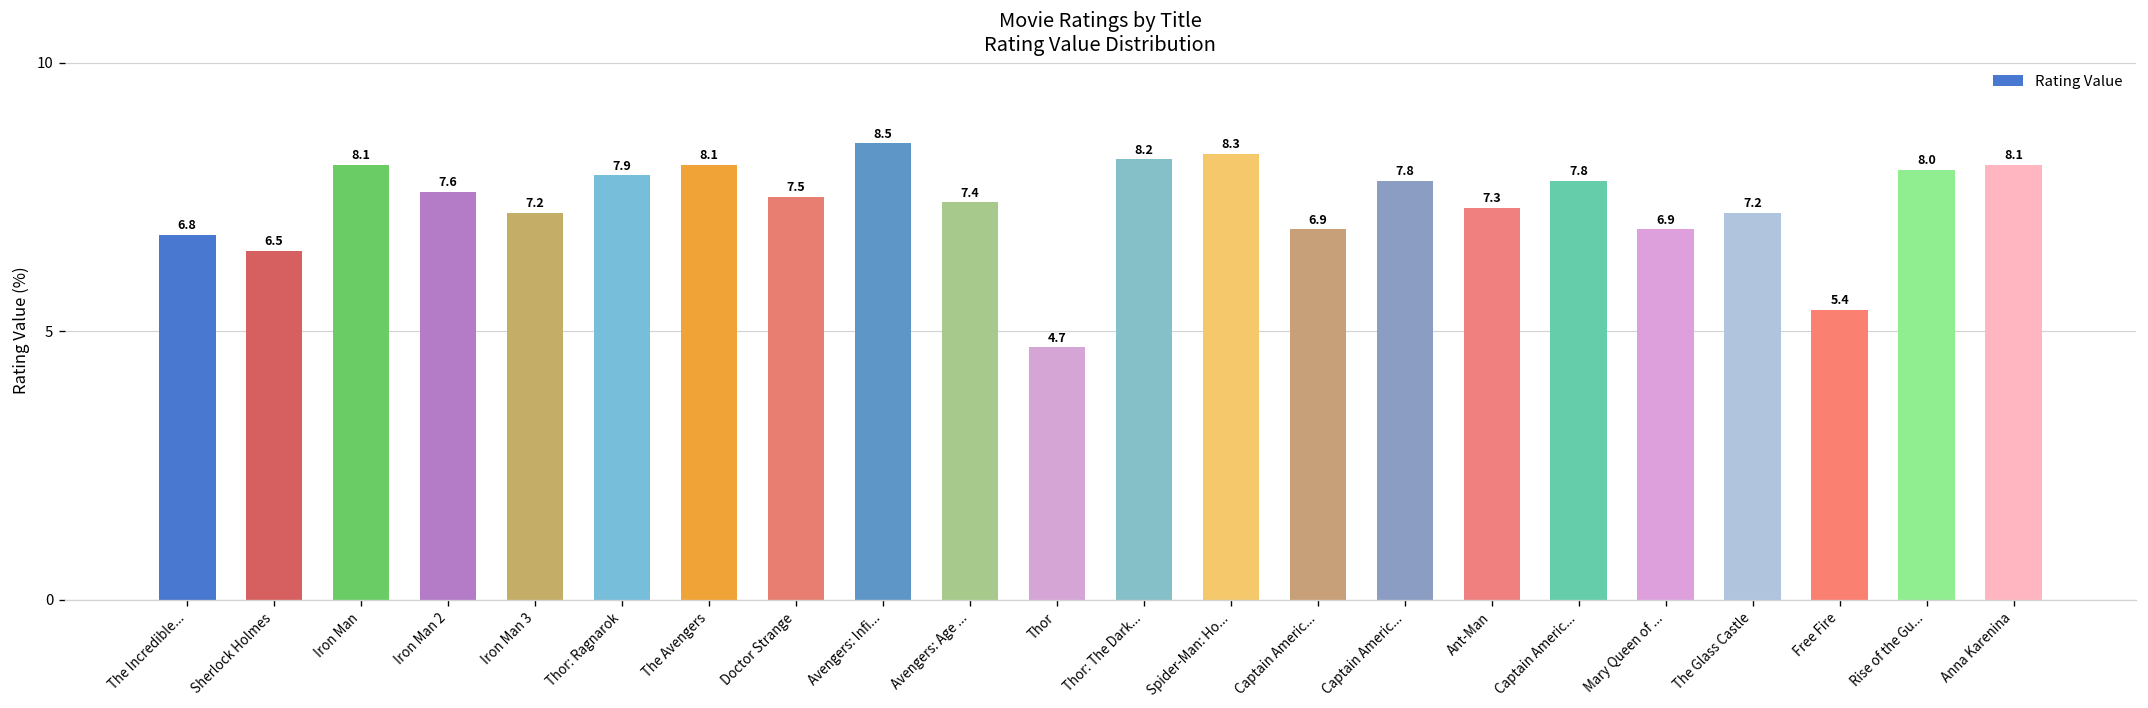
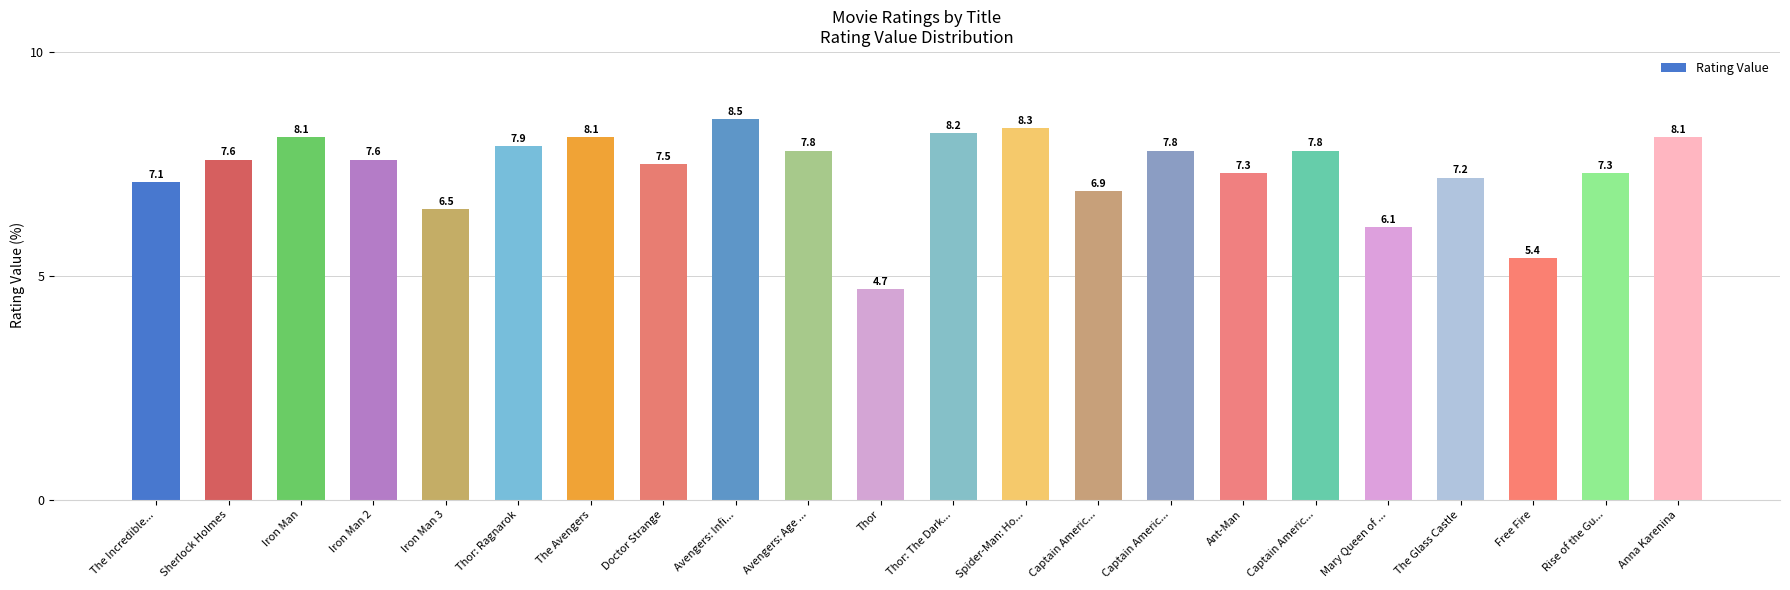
  {
-   "The Incredible...": 6.8,
-   "Sherlock Holmes": 6.5,
+   "The Incredible...": 7.1,
+   "Sherlock Holmes": 7.6,
    "Iron Man": 8.1,
    "Iron Man 2": 7.6,
-   "Iron Man 3": 7.2,
+   "Iron Man 3": 6.5,
    "Thor: Ragnarok": 7.9,
    "The Avengers": 8.1,
    "Doctor Strange": 7.5,
    "Avengers: Infi...": 8.5,
-   "Avengers: Age ...": 7.4,
+   "Avengers: Age ...": 7.8,
    "Thor": 4.7,
    "Thor: The Dark...": 8.2,
    "Spider-Man: Ho...": 8.3,
    "Ant-Man": 7.3,
-   "Mary Queen of ...": 6.9,
+   "Mary Queen of ...": 6.1,
    "The Glass Castle": 7.2,
    "Free Fire": 5.4,
-   "Rise of the Gu...": 8.0,
+   "Rise of the Gu...": 7.3,
    "Anna Karenina": 8.1
  }
